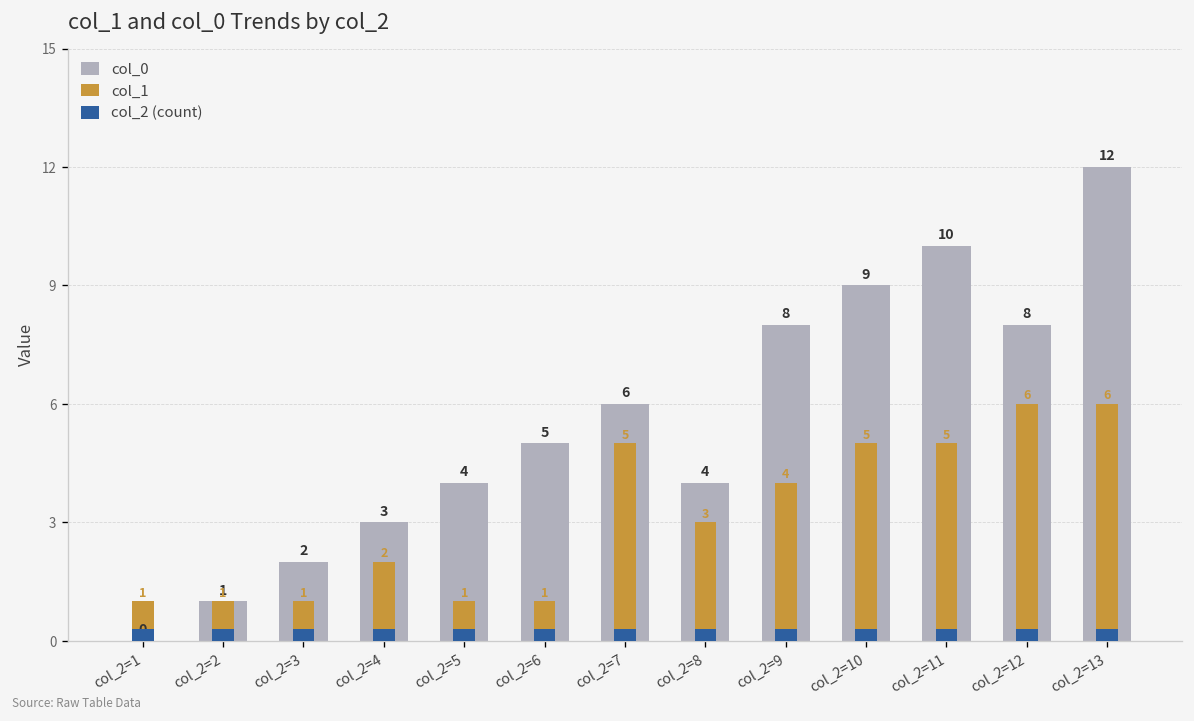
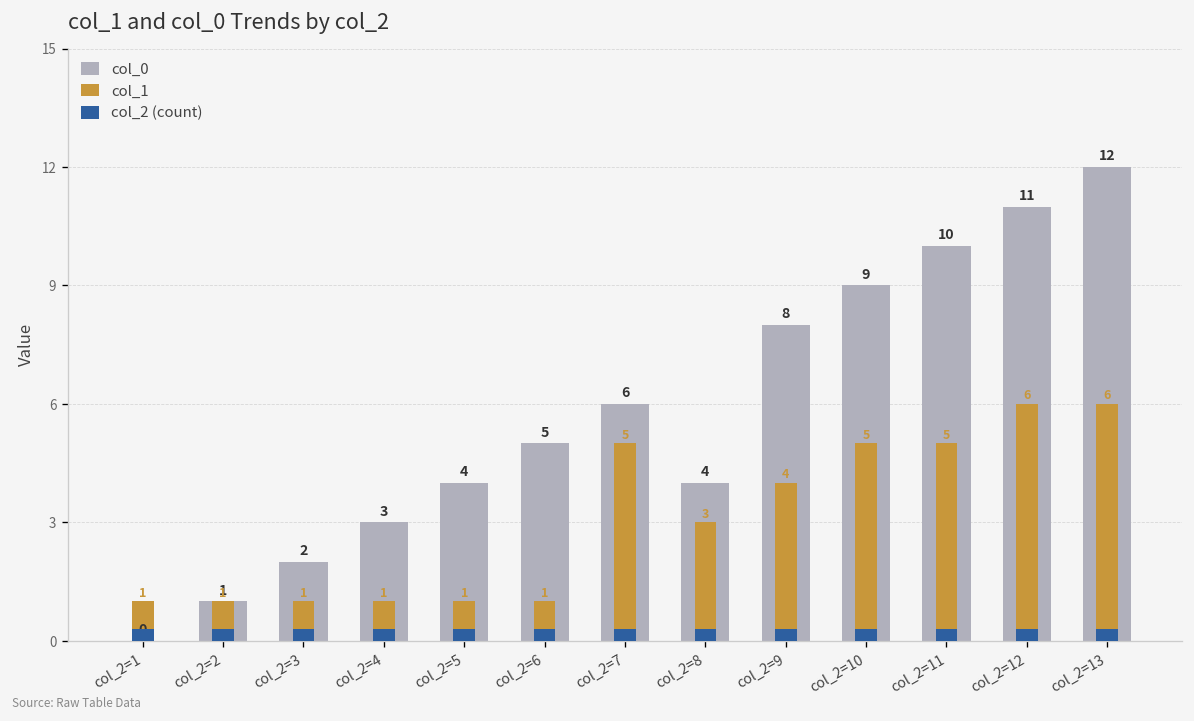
  {
    "col_0": {
      "col_2=3": 2,
      "col_2=4": 3,
      "col_2=5": 4,
      "col_2=6": 5,
      "col_2=7": 6,
      "col_2=8": 4,
      "col_2=9": 8,
      "col_2=10": 9,
      "col_2=11": 10,
-     "col_2=12": 8,
+     "col_2=12": 11,
      "col_2=13": 12
    },
    "col_1": {
      "col_2=1": 1,
-     "col_2=4": 2
+     "col_2=4": 1
    }
  }
